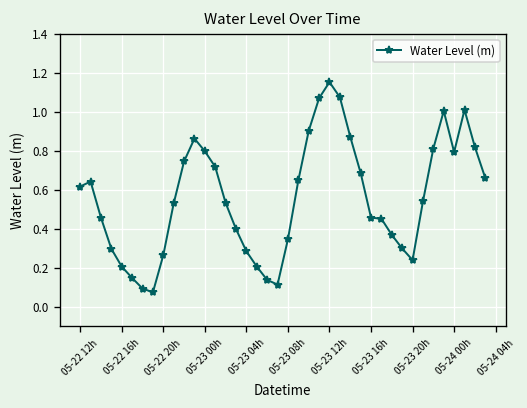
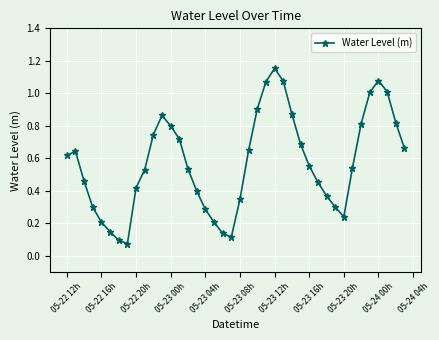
  {
    "05-22 12h": 0.62,
    "05-22 16h": 0.21,
-   "05-22 20h": 0.26,
+   "05-22 20h": 0.42,
    "05-23 00h": 0.80,
    "05-23 04h": 0.28,
    "05-23 08h": 0.35,
    "05-23 12h": 1.15,
-   "05-23 16h": 0.46,
+   "05-23 16h": 0.55,
    "05-23 20h": 0.24,
-   "05-24 00h": 0.79
+   "05-24 00h": 1.08
  }
